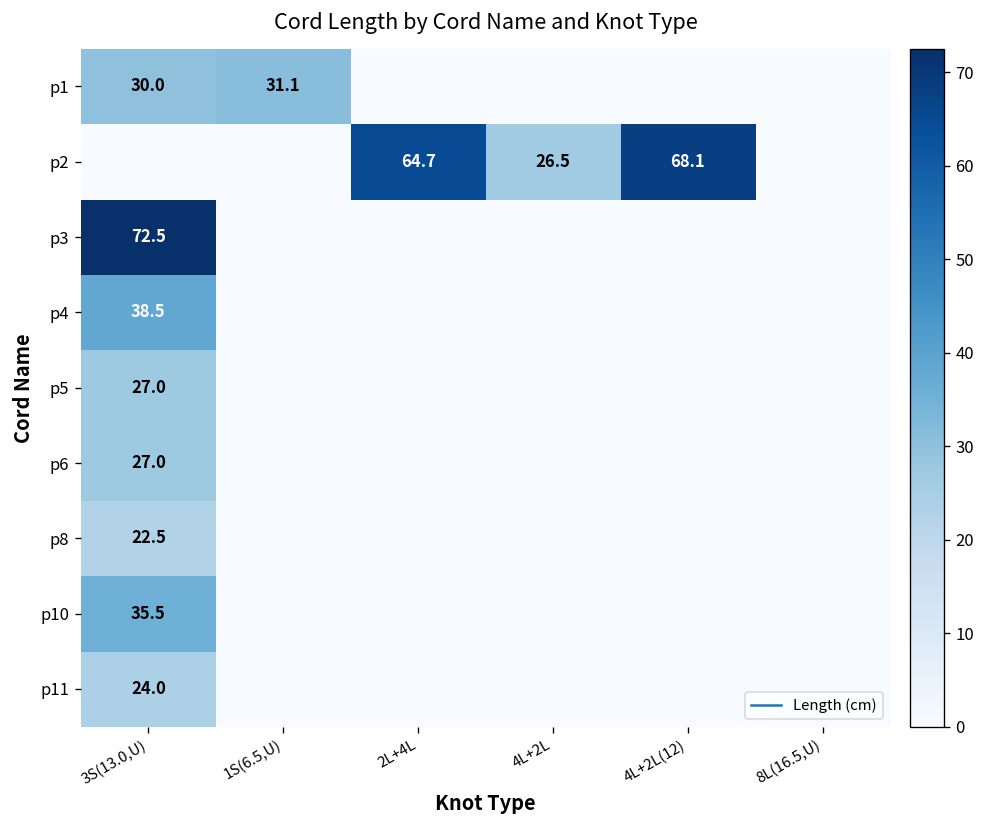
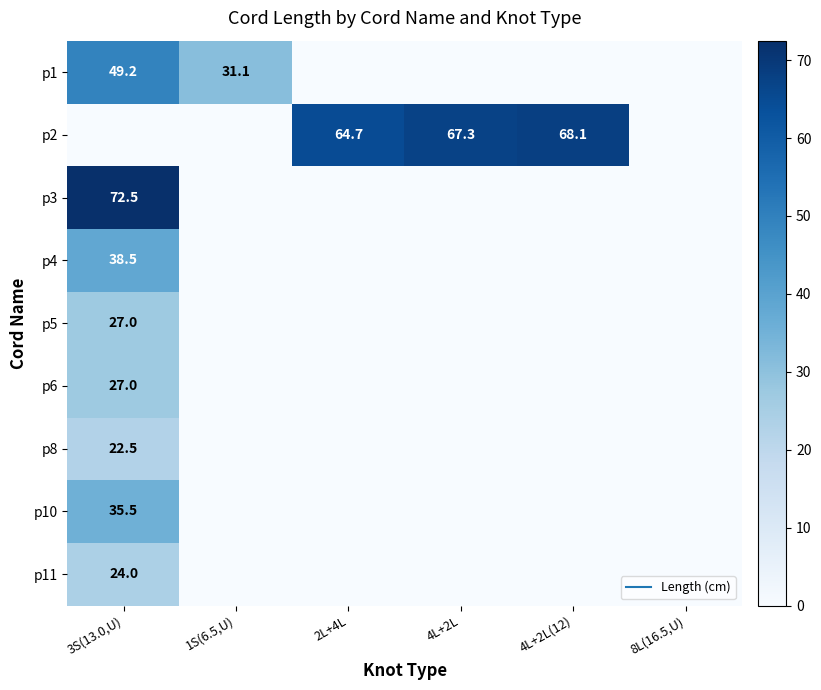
  {
    "p1": {
-     "3S(13.0,U)": 30.0,
+     "3S(13.0,U)": 49.2,
      "1S(6.5,U)": 31.1
    },
    "p2": {
      "2L+4L": 64.7,
-     "4L+2L": 26.5,
+     "4L+2L": 67.3,
      "4L+2L(12)": 68.1
    },
    "p3": {
      "3S(13.0,U)": 72.5
    },
    "p4": {
      "3S(13.0,U)": 38.5
    },
    "p5": {
      "3S(13.0,U)": 27.0
    },
    "p6": {
      "3S(13.0,U)": 27.0
    },
    "p8": {
      "3S(13.0,U)": 22.5
    },
    "p10": {
      "3S(13.0,U)": 35.5
    },
    "p11": {
      "3S(13.0,U)": 24.0
    }
  }
